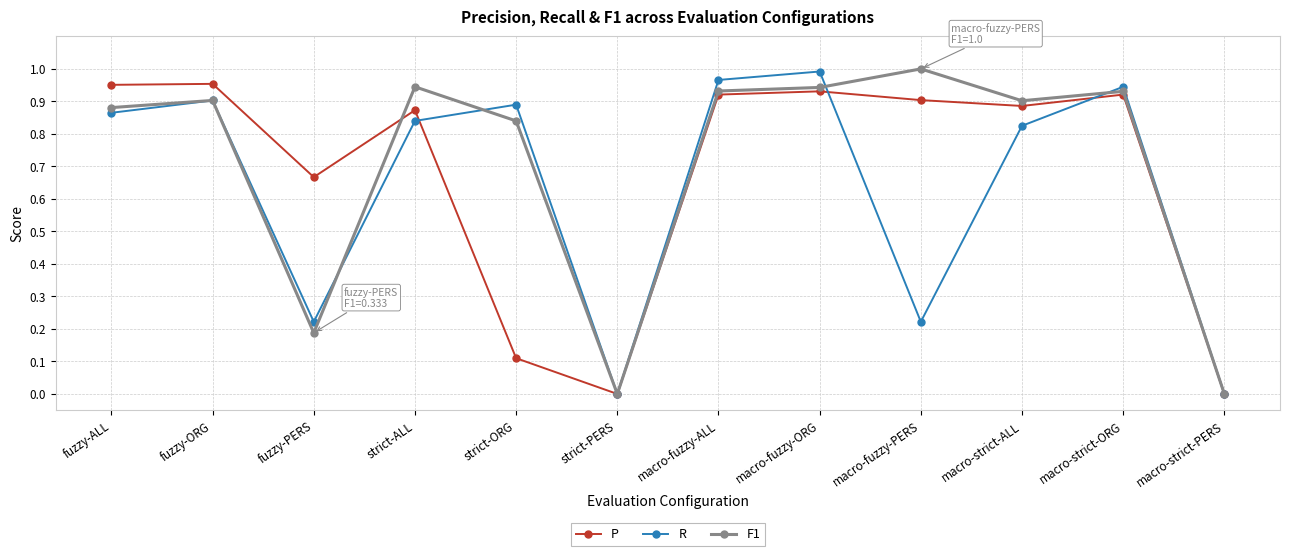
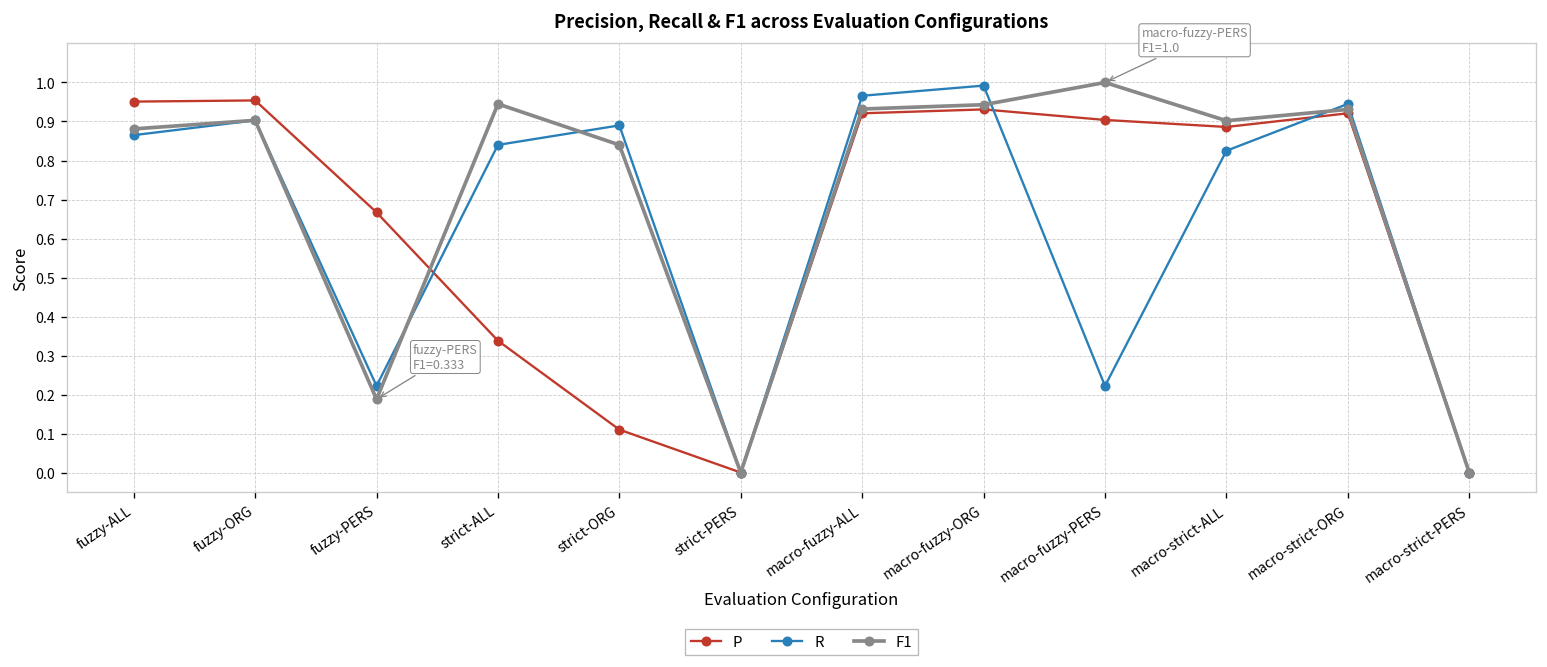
  {
    "P": {
      "fuzzy-ALL": 0.95,
      "fuzzy-ORG": 0.95,
      "fuzzy-PERS": 0.67,
-     "strict-ALL": 0.87,
+     "strict-ALL": 0.34,
      "strict-ORG": 0.11,
      "macro-fuzzy-ALL": 0.92,
      "macro-fuzzy-ORG": 0.93,
      "macro-fuzzy-PERS": 0.90,
      "macro-strict-ALL": 0.89,
      "macro-strict-ORG": 0.92
    },
    "R": {
      "fuzzy-ALL": 0.87,
      "strict-ALL": 0.84,
      "strict-ORG": 0.89,
      "macro-fuzzy-ALL": 0.97,
      "macro-fuzzy-ORG": 0.99,
      "macro-fuzzy-PERS": 0.22,
      "macro-strict-ALL": 0.83,
      "macro-strict-ORG": 0.95
    },
    "F1": {
      "fuzzy-ALL": 0.88,
      "fuzzy-PERS": 0.19,
      "strict-ALL": 0.95,
      "strict-ORG": 0.84,
      "macro-fuzzy-ALL": 0.93,
      "macro-fuzzy-ORG": 0.94,
      "macro-strict-ALL": 0.90,
      "macro-strict-ORG": 0.93
    }
  }
